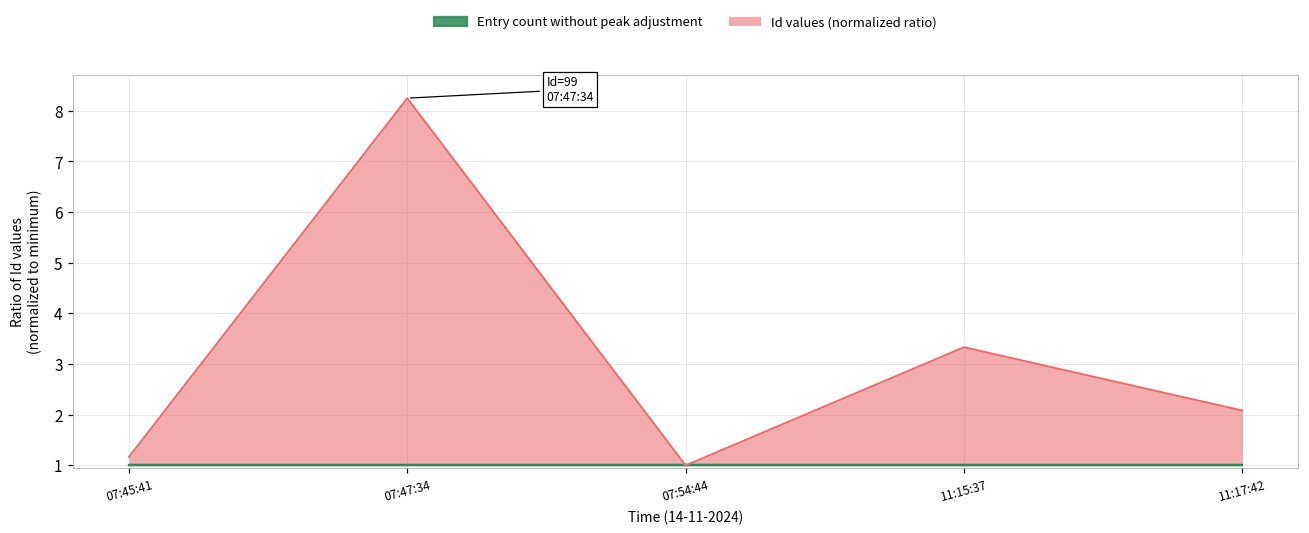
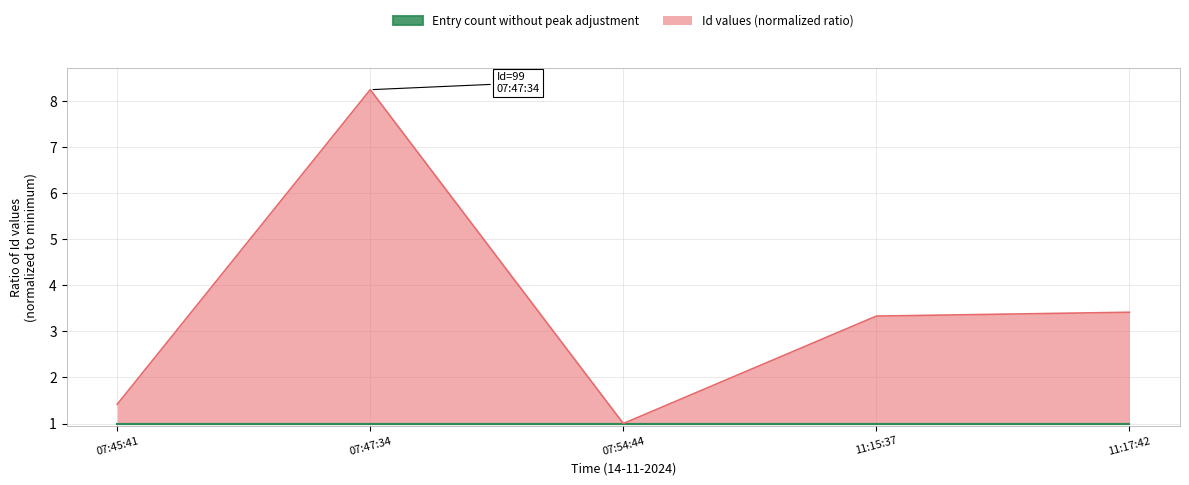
  {
    "Entry count without peak adjustment": {
      "07:45:41": 1.0,
      "07:47:34": 1.0,
      "11:15:37": 1.0,
      "11:17:42": 1.0
    },
    "Id values (normalized ratio)": {
-     "07:45:41": 1.2,
+     "07:45:41": 1.4,
      "11:15:37": 3.3,
-     "11:17:42": 2.1
+     "11:17:42": 3.4
    }
  }
